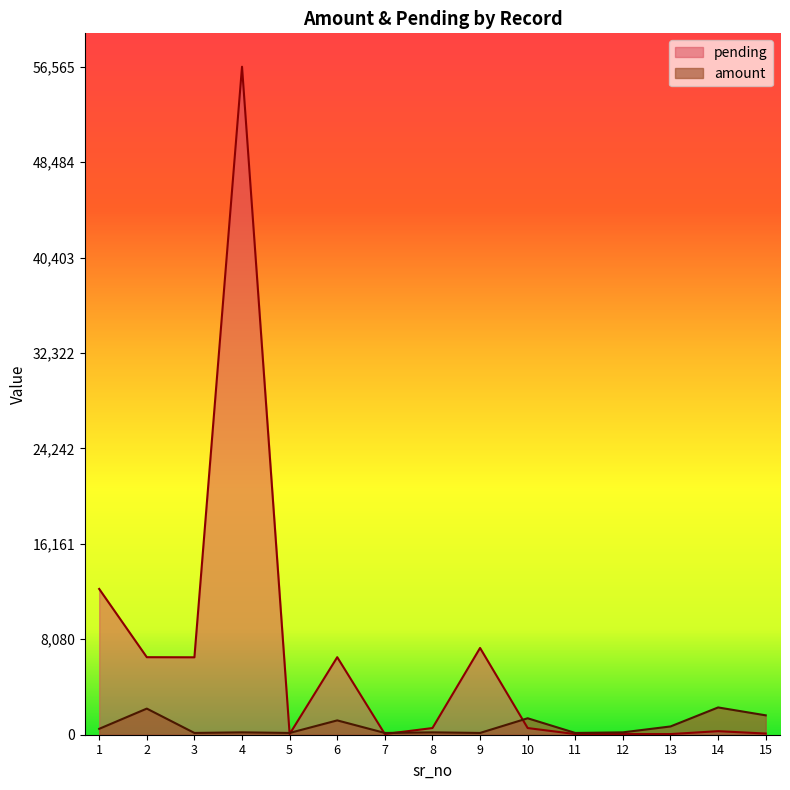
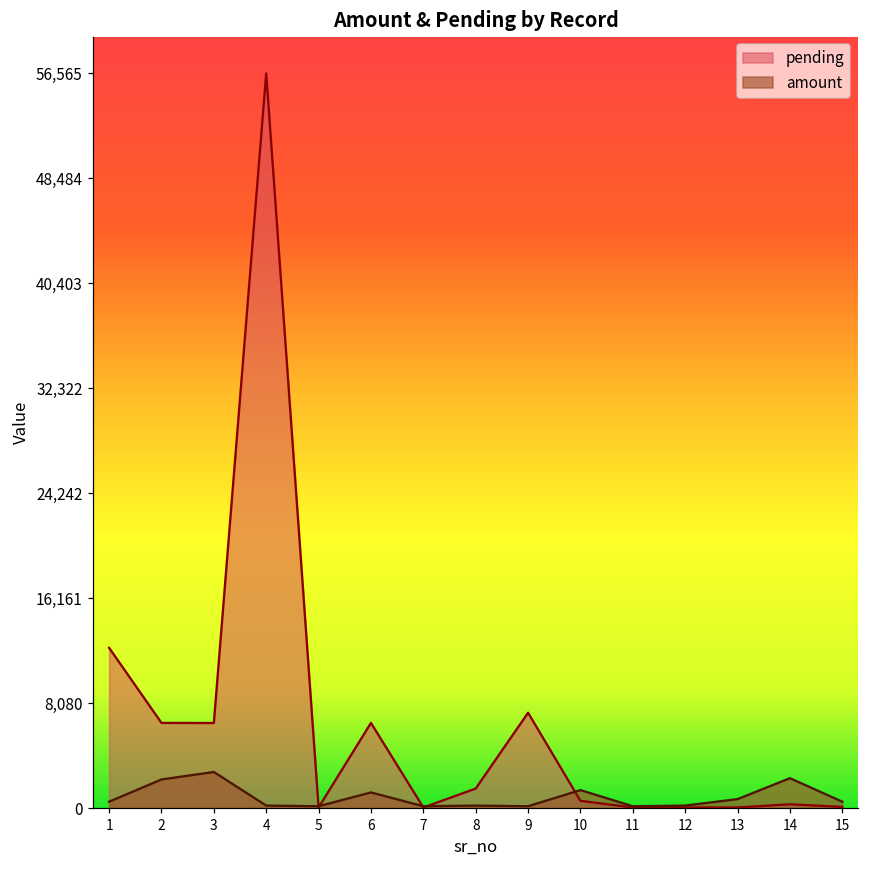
  {
    "pending": {
      "1": "12,300",
      "2": "6,600",
      "3": "6,600",
      "4": "56,600",
      "6": "6,600",
-     "8": "600",
+     "8": "1,500",
      "9": "7,300",
      "10": "600",
      "13": "100",
      "14": "300",
      "15": "100"
    },
    "amount": {
      "1": "500",
      "2": "2,200",
-     "3": "200",
+     "3": "2,800",
      "4": "200",
      "6": "1,200",
      "8": "200",
      "9": "200",
      "10": "1,400",
      "13": "700",
      "14": "2,300",
-     "15": "1,600"
+     "15": "500"
    }
  }
